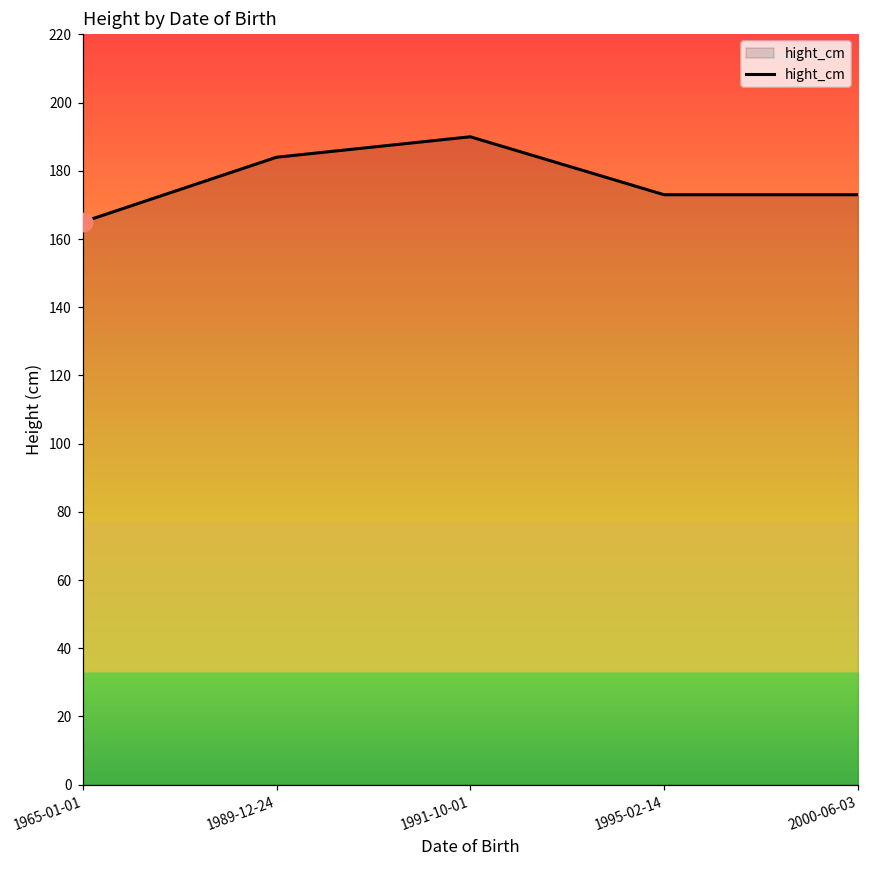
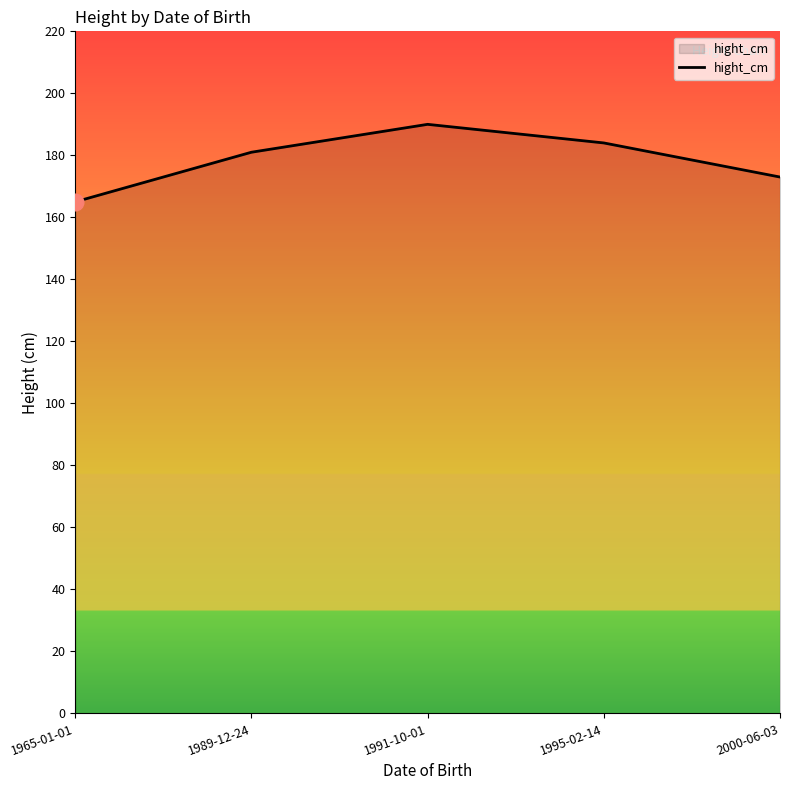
  {
    "hight_cm": {
-     "1989-12-24": 184,
+     "1989-12-24": 181,
      "1991-10-01": 190,
-     "1995-02-14": 173,
+     "1995-02-14": 184,
      "2000-06-03": 173
    }
  }
